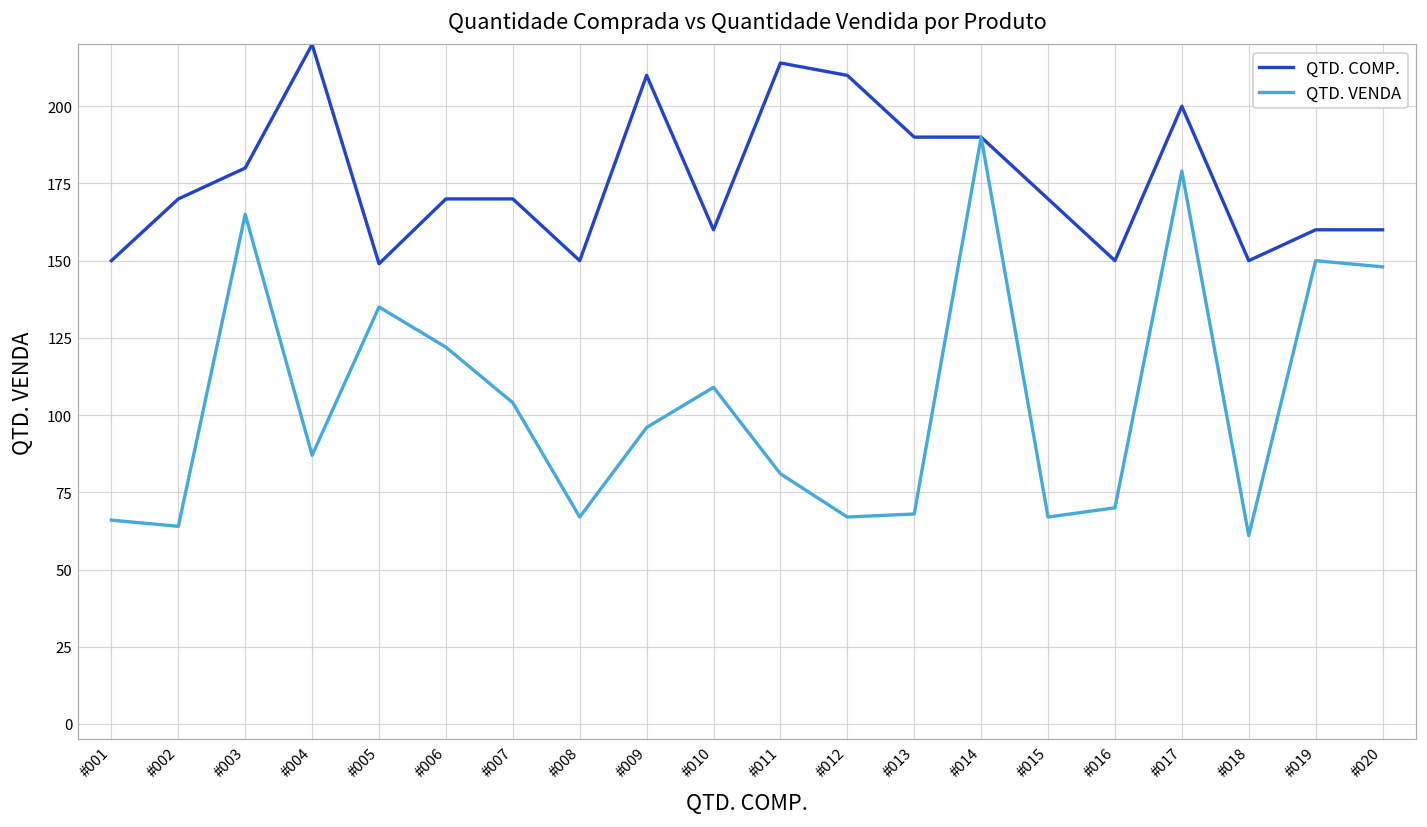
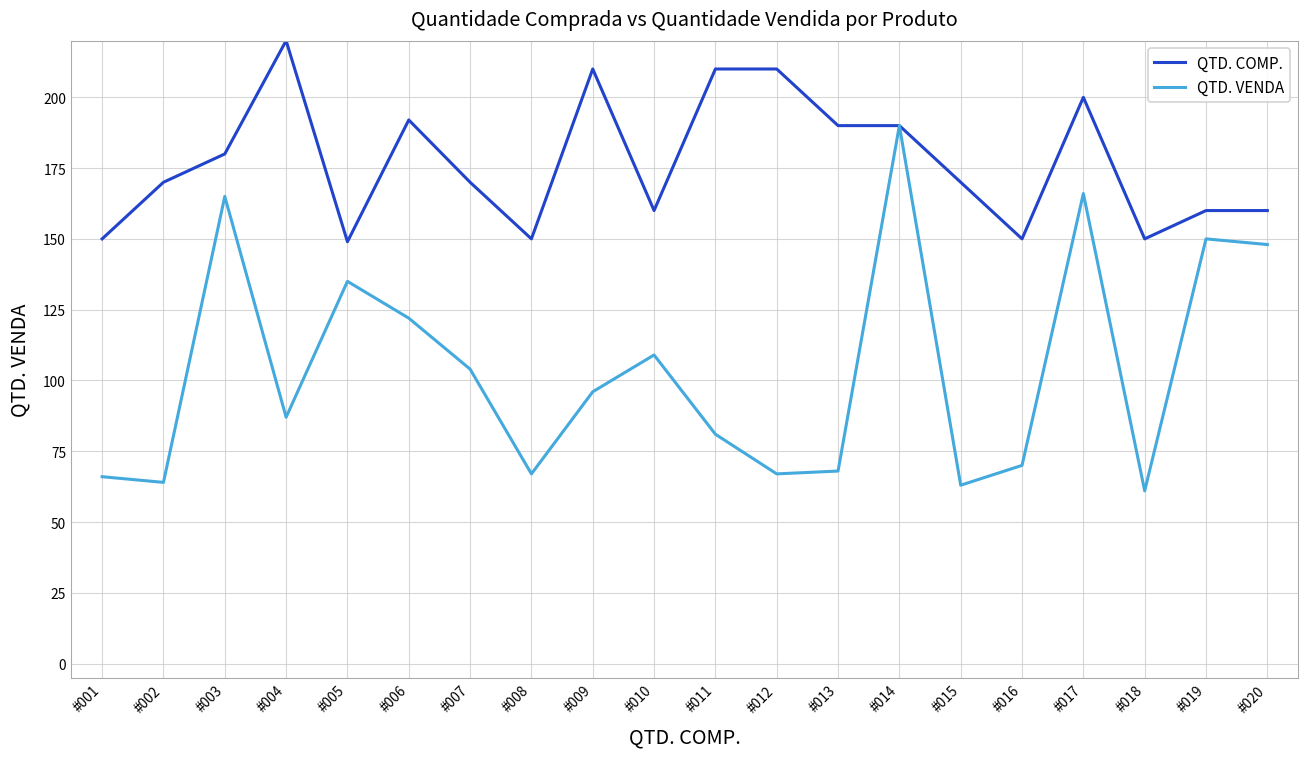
  {
    "QTD. COMP.": {
      "#001": 150,
      "#002": 170,
      "#003": 180,
      "#004": 220,
      "#005": 149,
-     "#006": 170,
+     "#006": 192,
      "#007": 170,
      "#008": 150,
      "#009": 210,
      "#010": 160,
-     "#011": 214,
+     "#011": 210,
      "#012": 210,
      "#013": 190,
      "#015": 170,
      "#016": 150,
      "#017": 200,
      "#018": 150,
      "#019": 160,
      "#020": 160
    },
    "QTD. VENDA": {
      "#001": 66,
      "#002": 64,
      "#003": 165,
      "#004": 87,
      "#005": 135,
      "#006": 122,
      "#007": 104,
      "#008": 67,
      "#009": 96,
      "#010": 109,
      "#011": 81,
      "#012": 67,
      "#013": 68,
-     "#015": 67,
+     "#015": 63,
      "#016": 70,
-     "#017": 179,
+     "#017": 166,
      "#018": 61,
      "#019": 150,
      "#020": 148
    }
  }
